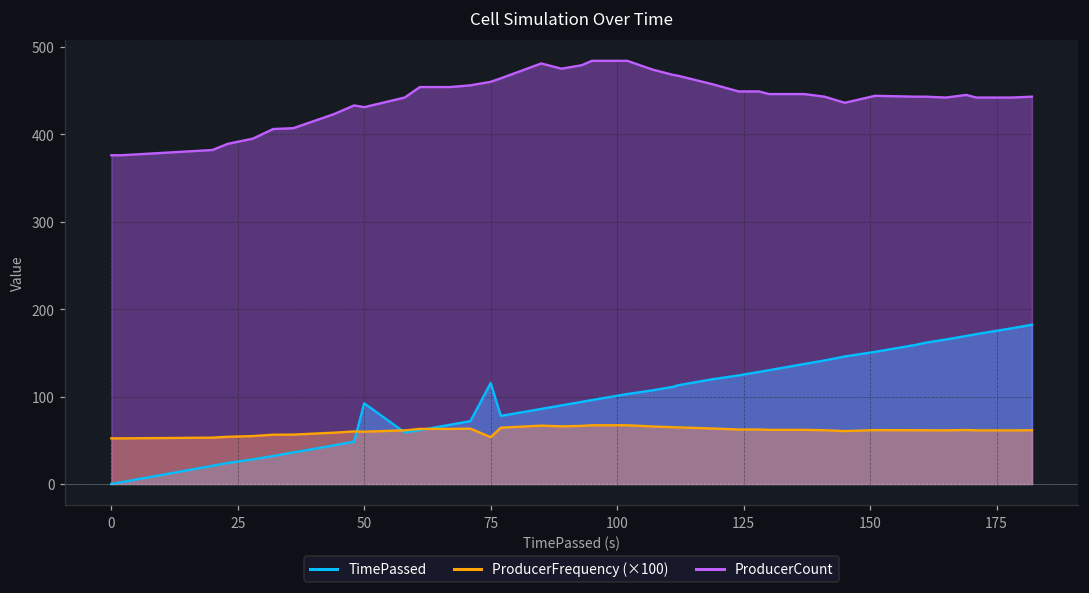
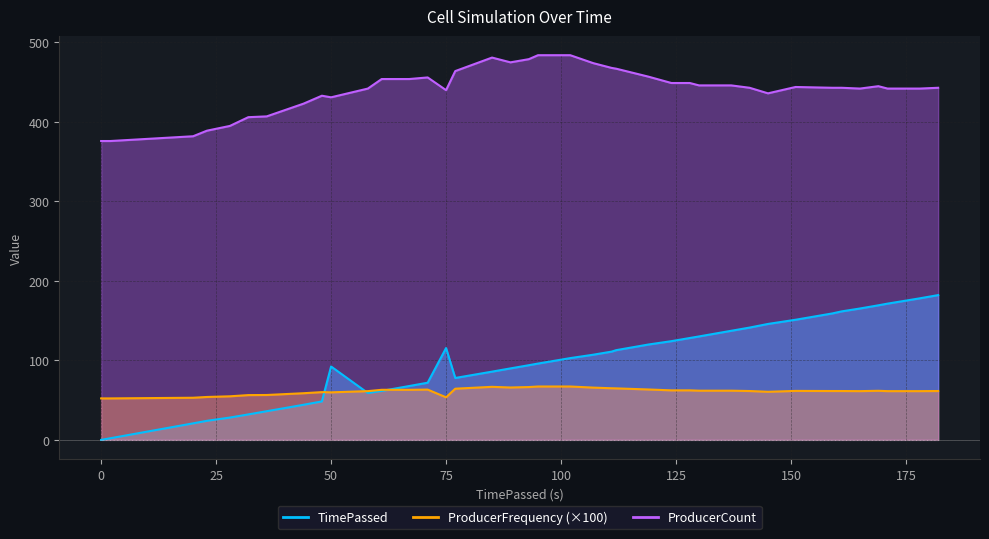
  {
    "TimePassed": {
      "0": 0,
      "50": 90,
      "75": 120
    },
    "ProducerFrequency (×100)": {
      "0": 50,
      "50": 60,
      "75": 50
    },
    "ProducerCount": {
      "0": 380,
      "50": 430,
-     "75": 460
+     "75": 440
    }
  }
